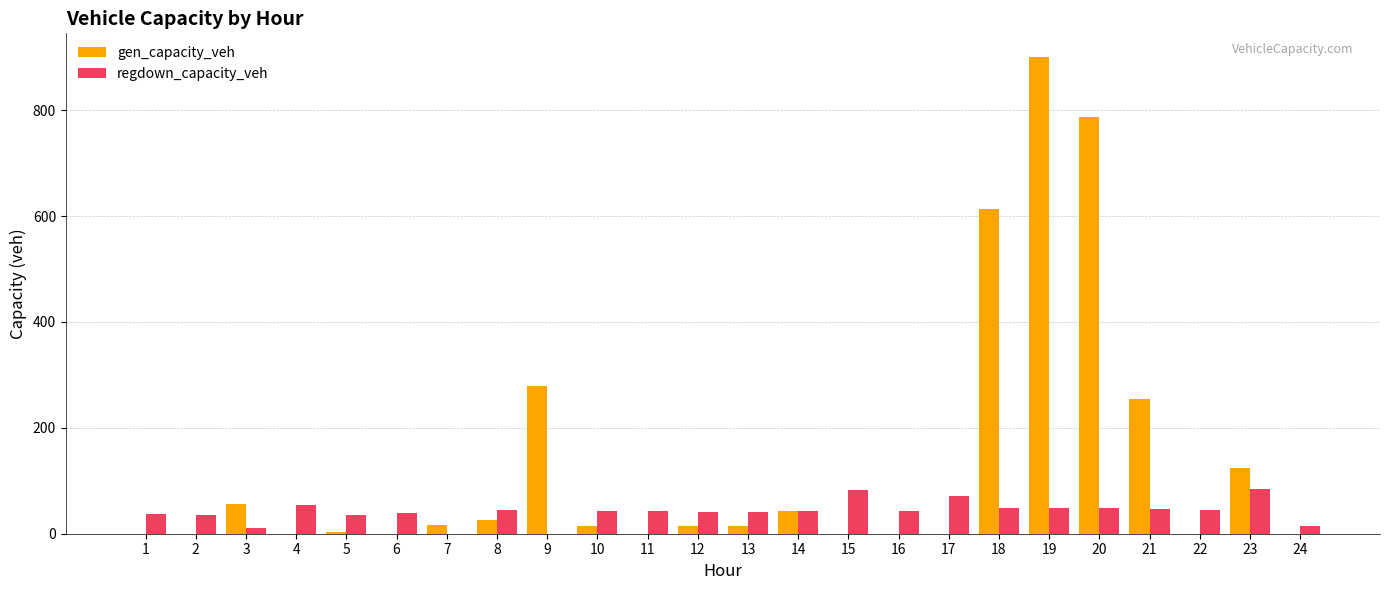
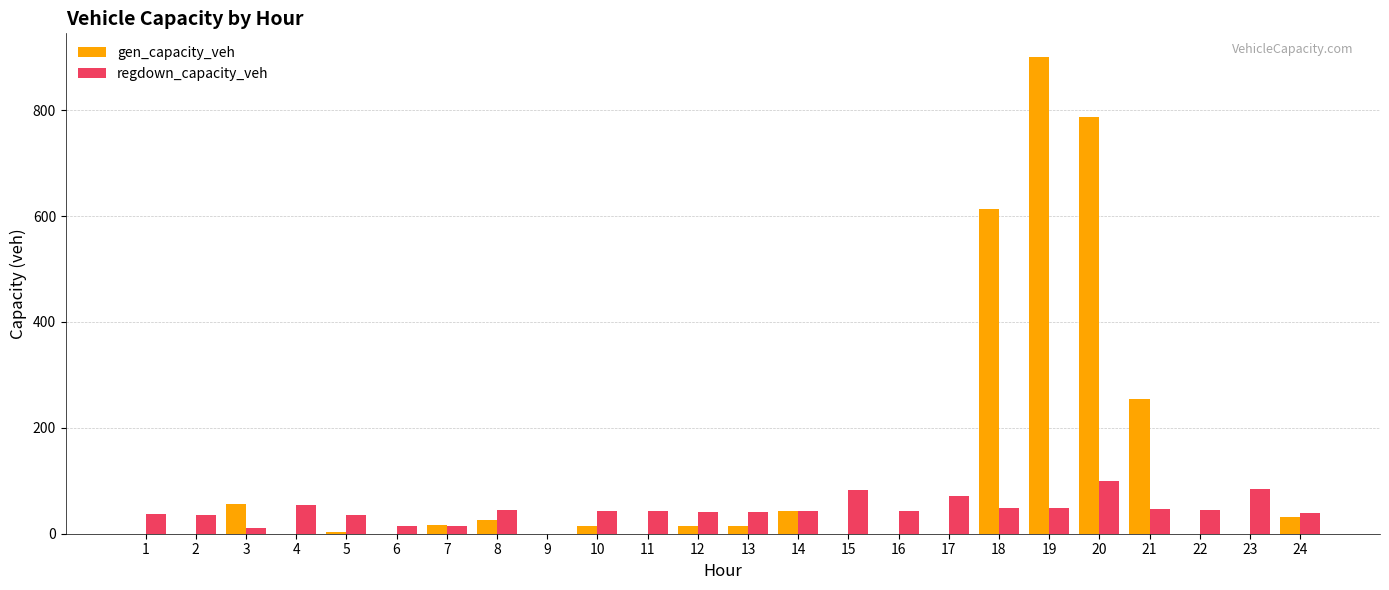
  {
    "gen_capacity_veh": {
      "2": 0,
      "3": 60,
      "4": 0,
      "6": 0,
      "7": 20,
      "8": 30,
-     "9": 280,
+     "9": 0,
      "10": 10,
      "11": 0,
      "12": 10,
      "13": 10,
      "14": 40,
      "15": 0,
      "16": 0,
      "17": 0,
      "18": 610,
      "19": 900,
      "20": 790,
      "21": 250,
      "22": 0,
-     "23": 120,
-     "24": 0
+     "23": 0,
+     "24": 30
    },
    "regdown_capacity_veh": {
      "1": 40,
      "2": 40,
      "3": 10,
      "4": 50,
      "5": 40,
-     "6": 40,
-     "7": 0,
+     "6": 20,
+     "7": 20,
      "8": 50,
      "9": 0,
      "10": 40,
      "11": 40,
      "12": 40,
      "13": 40,
      "14": 40,
      "15": 80,
      "16": 40,
      "17": 70,
      "18": 50,
      "19": 50,
-     "20": 50,
+     "20": 100,
      "21": 50,
      "22": 40,
      "23": 80,
-     "24": 10
+     "24": 40
    }
  }
